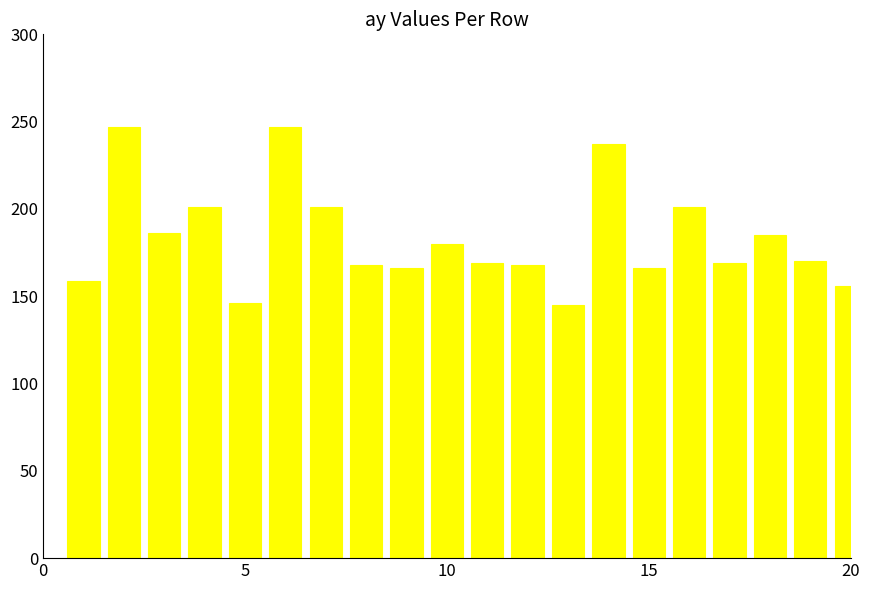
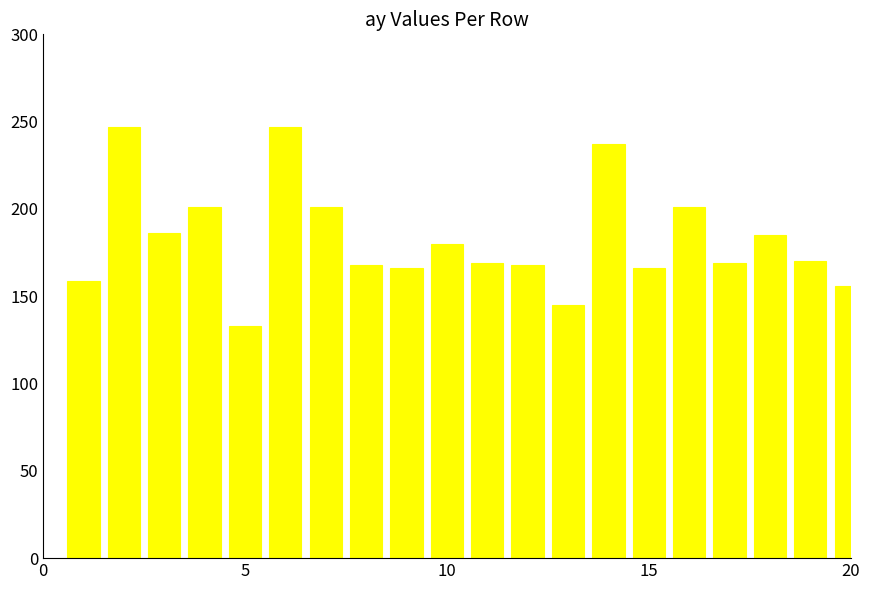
  {
-   "5": 146,
+   "5": 133,
    "10": 180,
    "15": 166,
    "20": 156
  }
